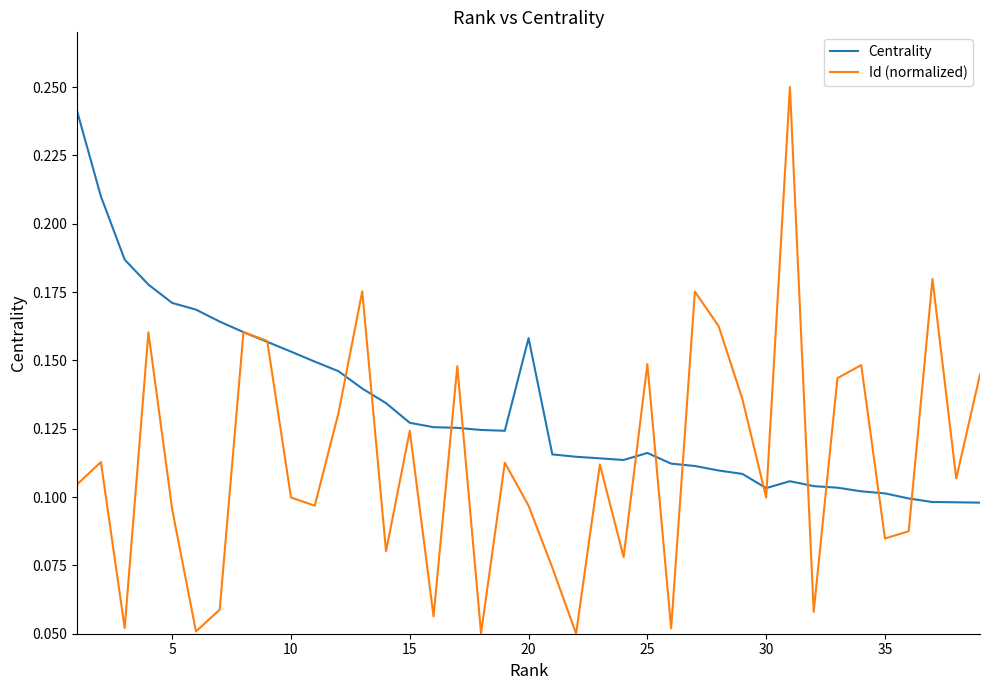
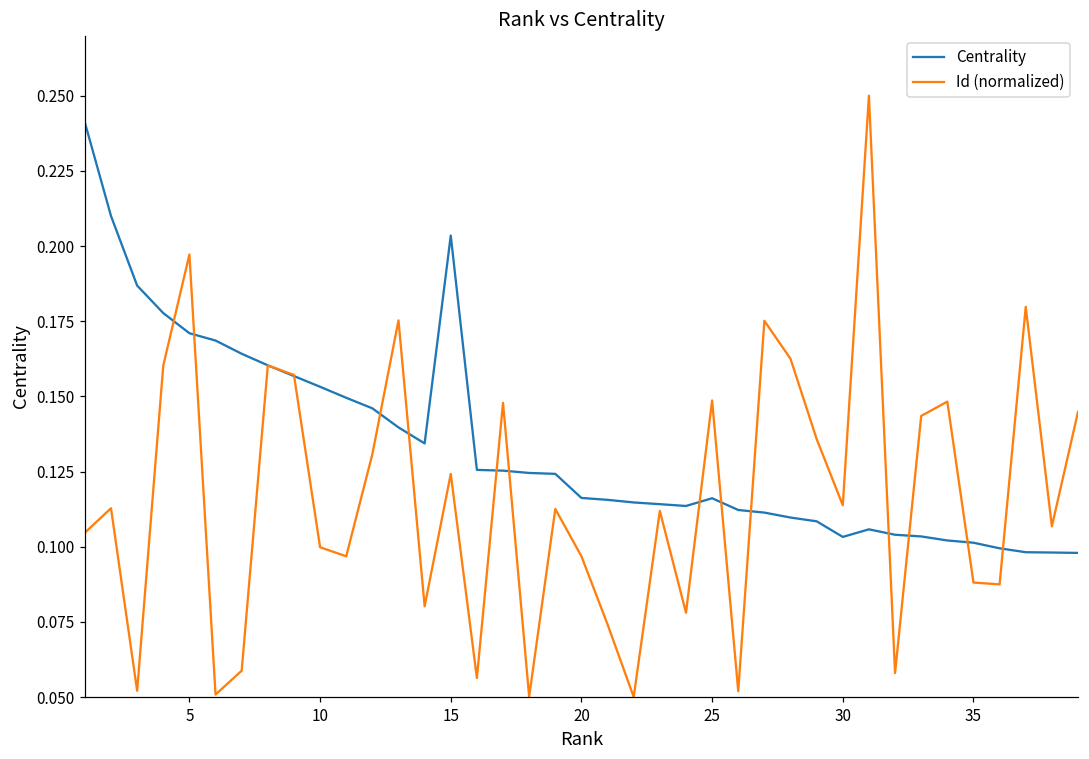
  {
    "Centrality": {
      "5": 0.171,
      "10": 0.153,
-     "15": 0.127,
-     "20": 0.158,
+     "15": 0.203,
+     "20": 0.116,
      "25": 0.116,
      "30": 0.103,
      "35": 0.101
    },
    "Id (normalized)": {
-     "5": 0.095,
+     "5": 0.197,
      "10": 0.100,
      "15": 0.124,
      "20": 0.097,
      "25": 0.149,
-     "30": 0.100,
-     "35": 0.085
+     "30": 0.114,
+     "35": 0.088
    }
  }
